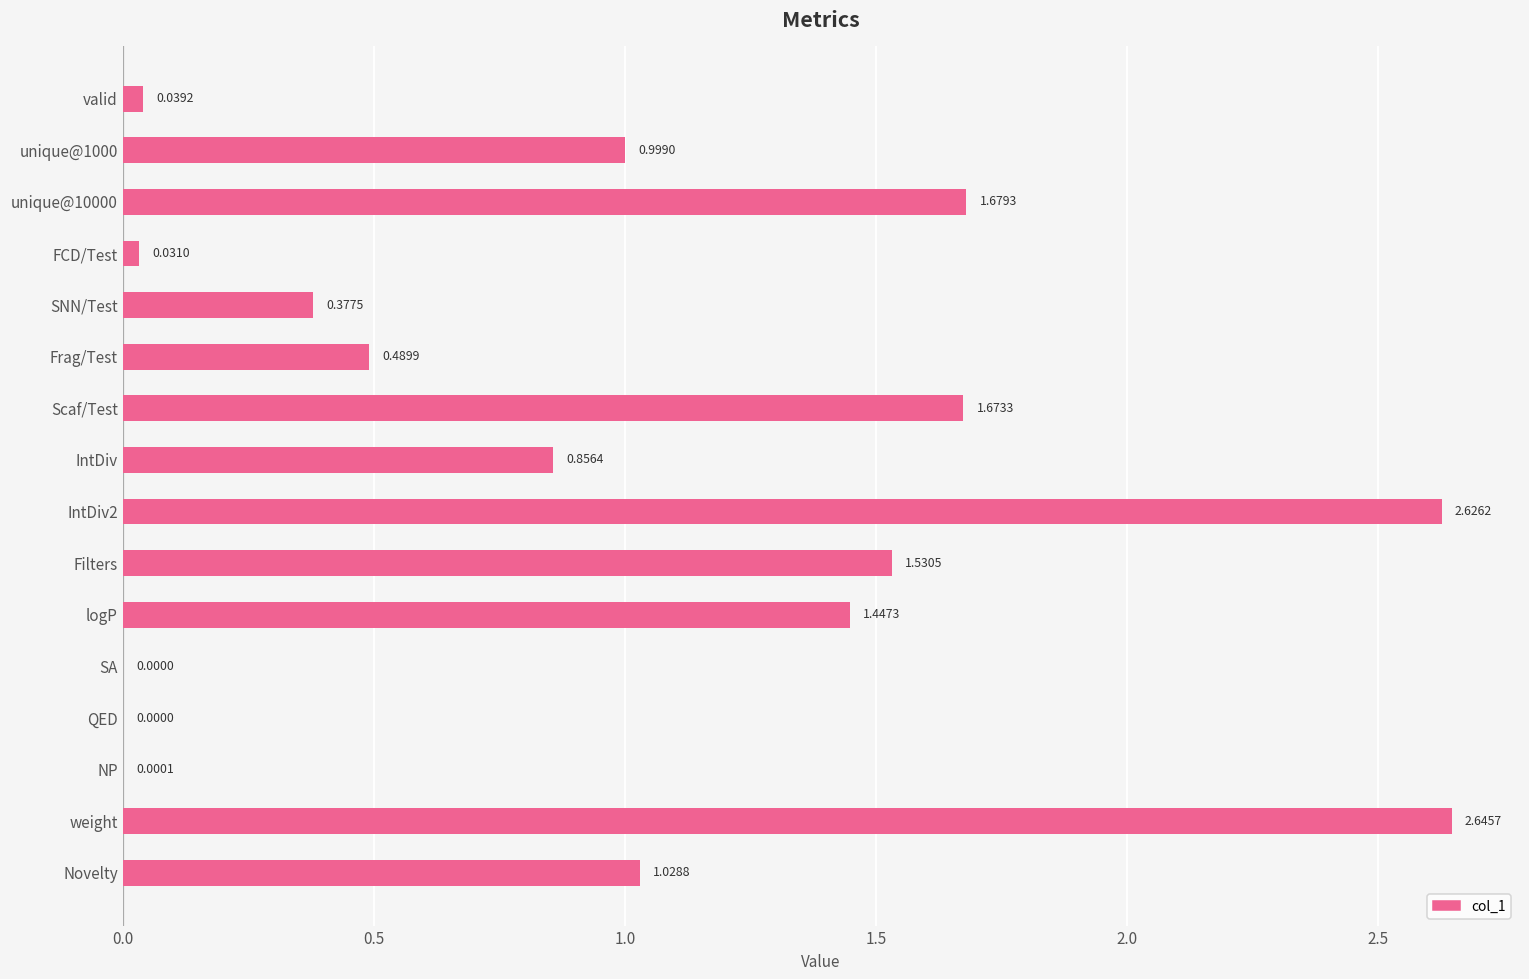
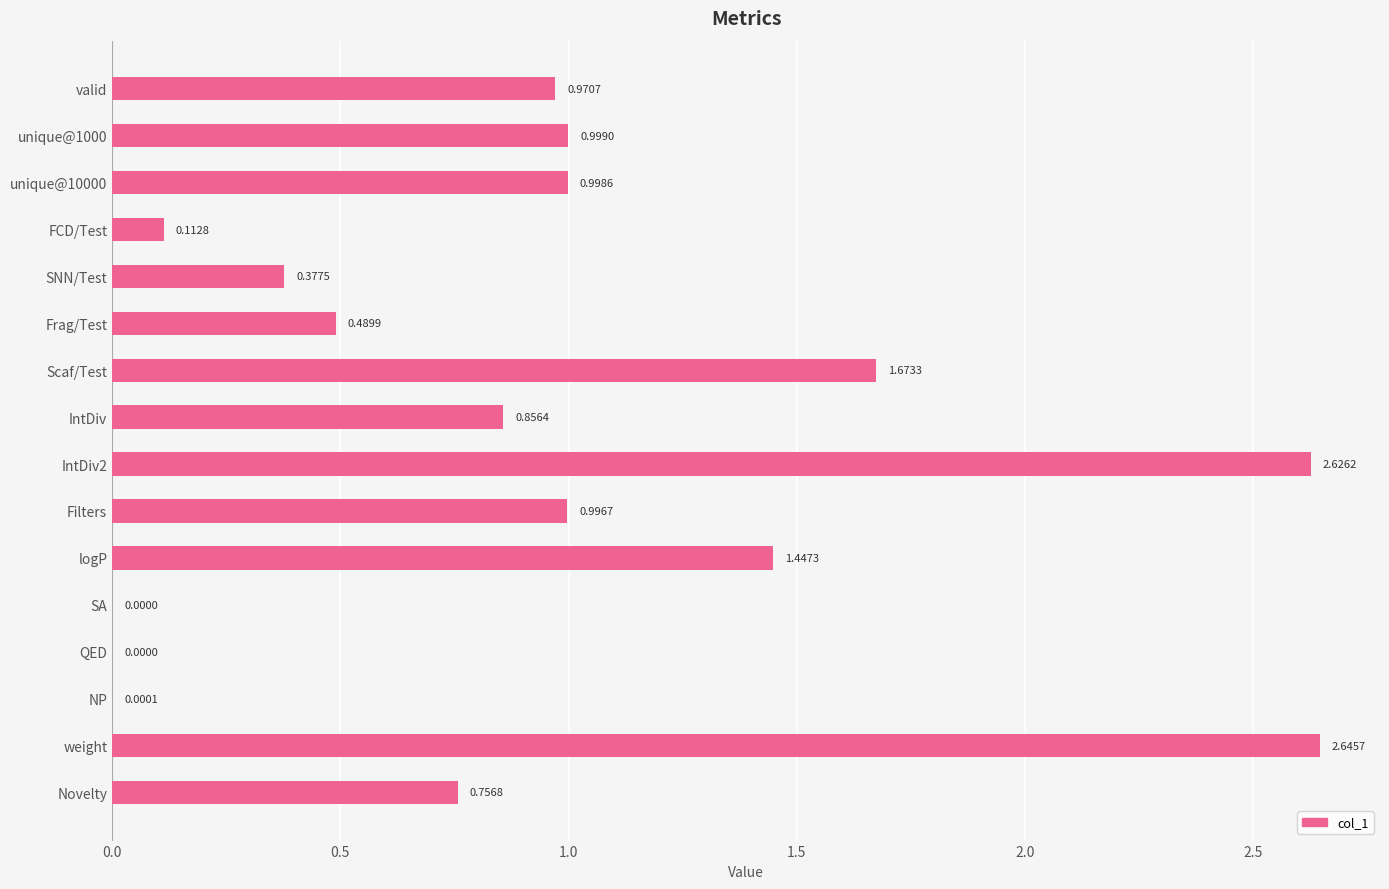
  {
-   "valid": 0.0392,
+   "valid": 0.9707,
    "unique@1000": 0.9990,
-   "unique@10000": 1.6793,
-   "FCD/Test": 0.0310,
+   "unique@10000": 0.9986,
+   "FCD/Test": 0.1128,
    "SNN/Test": 0.3775,
    "Frag/Test": 0.4899,
    "Scaf/Test": 1.6733,
    "IntDiv": 0.8564,
    "IntDiv2": 2.6262,
-   "Filters": 1.5305,
+   "Filters": 0.9967,
    "logP": 1.4473,
    "SA": 0.0000,
    "QED": 0.0000,
    "NP": 0.0001,
    "weight": 2.6457,
-   "Novelty": 1.0288
+   "Novelty": 0.7568
  }
